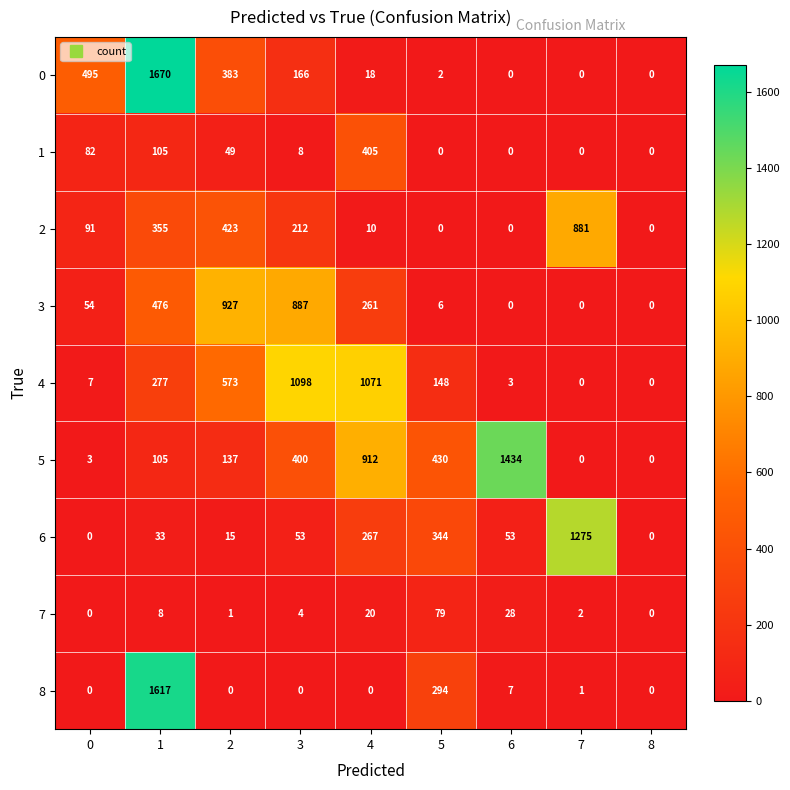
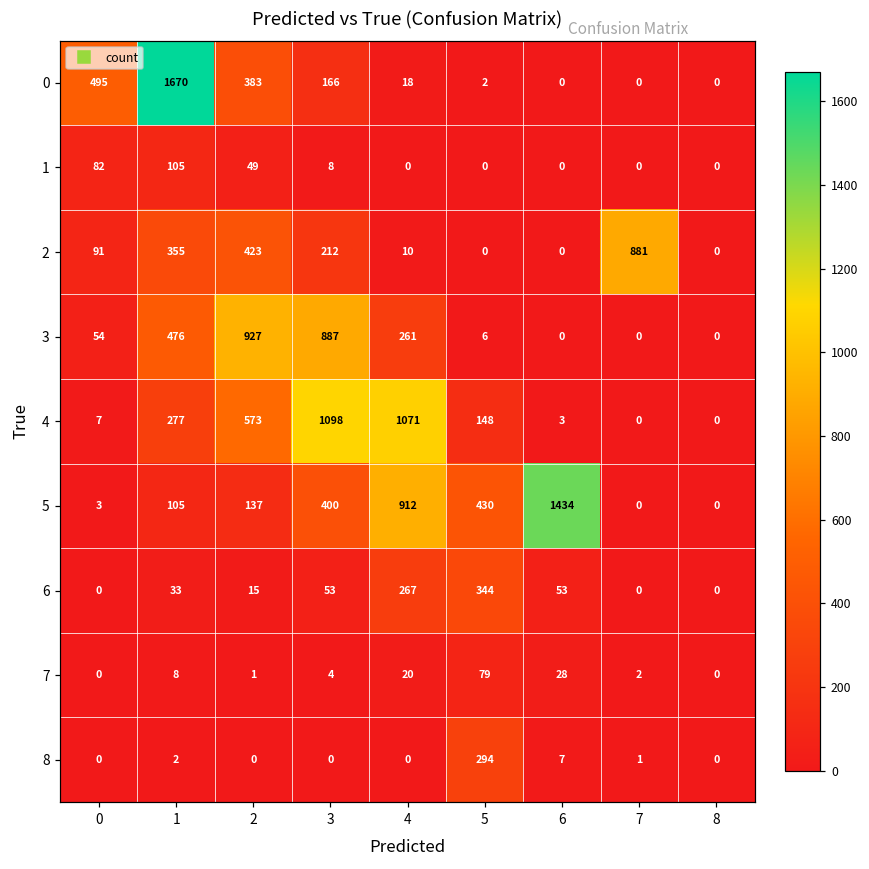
  {
    "0": {
      "0": 495,
      "1": 1670,
      "2": 383,
      "3": 166,
      "4": 18,
      "5": 2,
      "6": 0,
      "7": 0,
      "8": 0
    },
    "1": {
      "0": 82,
      "1": 105,
      "2": 49,
      "3": 8,
-     "4": 405,
+     "4": 0,
      "5": 0,
      "6": 0,
      "7": 0,
      "8": 0
    },
    "2": {
      "0": 91,
      "1": 355,
      "2": 423,
      "3": 212,
      "4": 10,
      "5": 0,
      "6": 0,
      "7": 881,
      "8": 0
    },
    "3": {
      "0": 54,
      "1": 476,
      "2": 927,
      "3": 887,
      "4": 261,
      "5": 6,
      "6": 0,
      "7": 0,
      "8": 0
    },
    "4": {
      "0": 7,
      "1": 277,
      "2": 573,
      "3": 1098,
      "4": 1071,
      "5": 148,
      "6": 3,
      "7": 0,
      "8": 0
    },
    "5": {
      "0": 3,
      "1": 105,
      "2": 137,
      "3": 400,
      "4": 912,
      "5": 430,
      "6": 1434,
      "7": 0,
      "8": 0
    },
    "6": {
      "0": 0,
      "1": 33,
      "2": 15,
      "3": 53,
      "4": 267,
      "5": 344,
      "6": 53,
-     "7": 1275,
+     "7": 0,
      "8": 0
    },
    "7": {
      "0": 0,
      "1": 8,
      "2": 1,
      "3": 4,
      "4": 20,
      "5": 79,
      "6": 28,
      "7": 2,
      "8": 0
    },
    "8": {
      "0": 0,
-     "1": 1617,
+     "1": 2,
      "2": 0,
      "3": 0,
      "4": 0,
      "5": 294,
      "6": 7,
      "7": 1,
      "8": 0
    }
  }
